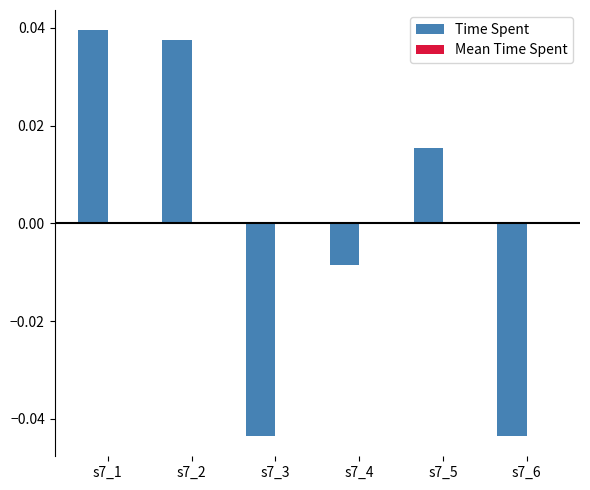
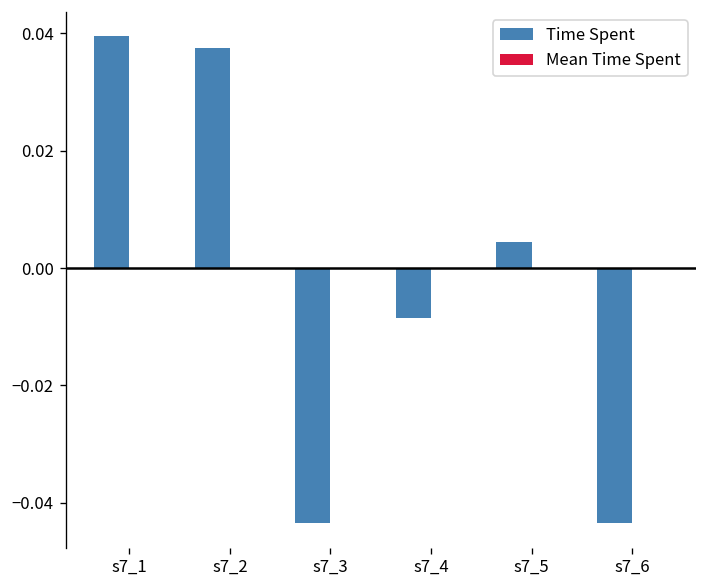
  {
    "Time Spent": {
      "s7_1": 0.040,
      "s7_2": 0.038,
      "s7_3": -0.043,
      "s7_4": -0.008,
-     "s7_5": 0.016,
+     "s7_5": 0.005,
      "s7_6": -0.043
    },
    "Mean Time Spent": {
      "s7_1": 0.000,
      "s7_2": 0.000,
      "s7_3": 0.000,
      "s7_4": 0.000,
      "s7_5": 0.000,
      "s7_6": 0.000
    }
  }
